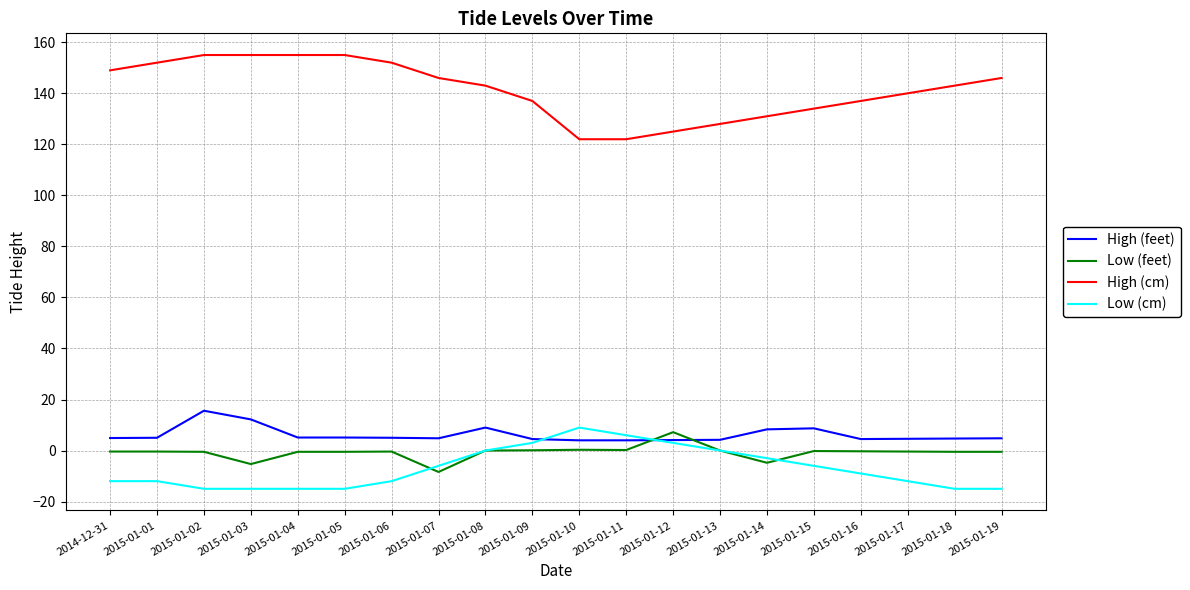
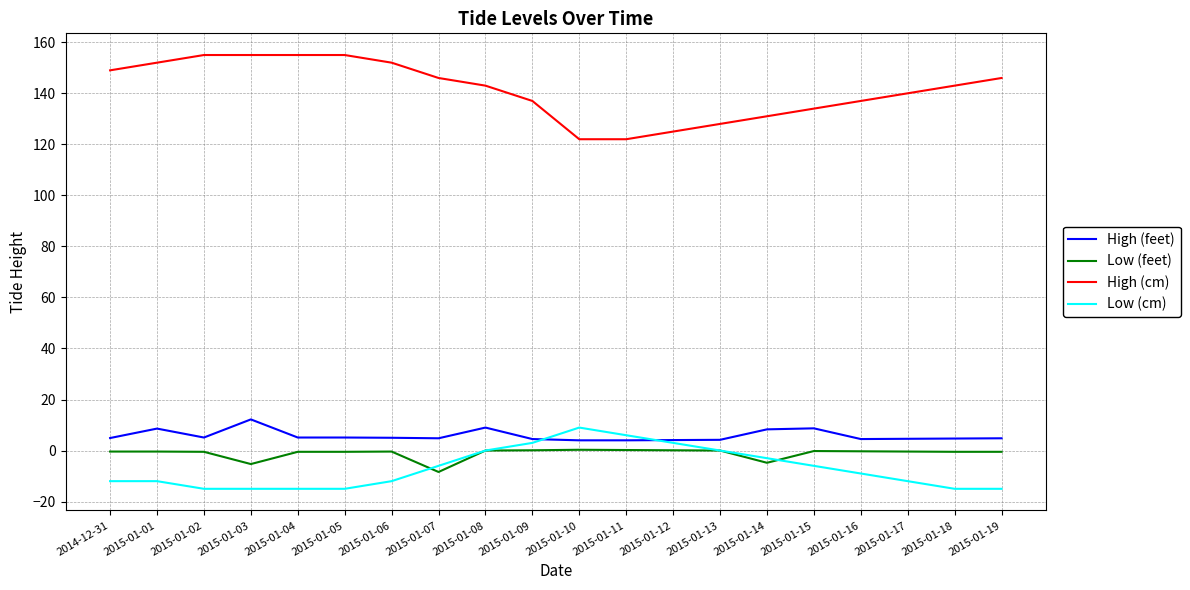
  {
    "High (feet)": {
      "2014-12-31": 5,
-     "2015-01-01": 5,
-     "2015-01-02": 16,
+     "2015-01-01": 9,
+     "2015-01-02": 5,
      "2015-01-03": 12,
      "2015-01-04": 5,
      "2015-01-05": 5,
      "2015-01-06": 5,
      "2015-01-07": 5,
      "2015-01-08": 9,
      "2015-01-09": 5,
      "2015-01-10": 4,
      "2015-01-11": 4,
      "2015-01-12": 4,
      "2015-01-13": 4,
      "2015-01-14": 8,
      "2015-01-15": 9,
      "2015-01-16": 5,
      "2015-01-17": 5,
      "2015-01-18": 5,
      "2015-01-19": 5
    },
    "Low (feet)": {
      "2014-12-31": 0,
      "2015-01-01": 0,
      "2015-01-02": -1,
      "2015-01-03": -5,
      "2015-01-04": -1,
      "2015-01-05": -1,
      "2015-01-06": 0,
      "2015-01-07": -8,
      "2015-01-09": 0,
      "2015-01-10": 0,
      "2015-01-11": 0,
-     "2015-01-12": 7,
+     "2015-01-12": 0,
      "2015-01-14": -5,
      "2015-01-15": 0,
      "2015-01-16": 0,
      "2015-01-17": 0,
      "2015-01-18": -1,
      "2015-01-19": -1
    },
    "High (cm)": {
      "2014-12-31": 149,
      "2015-01-01": 152,
      "2015-01-02": 155,
      "2015-01-03": 155,
      "2015-01-04": 155,
      "2015-01-05": 155,
      "2015-01-06": 152,
      "2015-01-07": 146,
      "2015-01-08": 143,
      "2015-01-09": 137,
      "2015-01-10": 122,
      "2015-01-11": 122,
      "2015-01-12": 125,
      "2015-01-13": 128,
      "2015-01-14": 131,
      "2015-01-15": 134,
      "2015-01-16": 137,
      "2015-01-17": 140,
      "2015-01-18": 143,
      "2015-01-19": 146
    },
    "Low (cm)": {
      "2014-12-31": -12,
      "2015-01-01": -12,
      "2015-01-02": -15,
      "2015-01-03": -15,
      "2015-01-04": -15,
      "2015-01-05": -15,
      "2015-01-06": -12,
      "2015-01-07": -6,
      "2015-01-09": 3,
      "2015-01-10": 9,
      "2015-01-11": 6,
      "2015-01-12": 3,
      "2015-01-14": -3,
      "2015-01-15": -6,
      "2015-01-16": -9,
      "2015-01-17": -12,
      "2015-01-18": -15,
      "2015-01-19": -15
    }
  }
